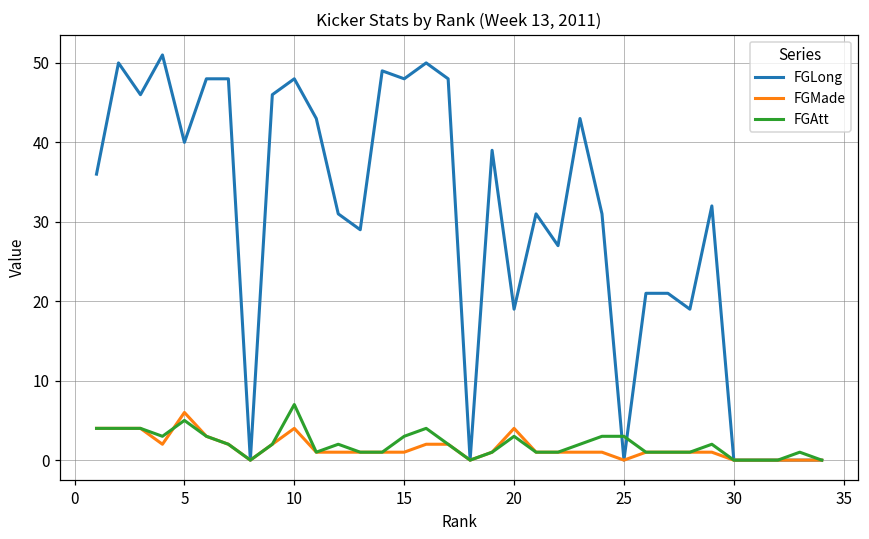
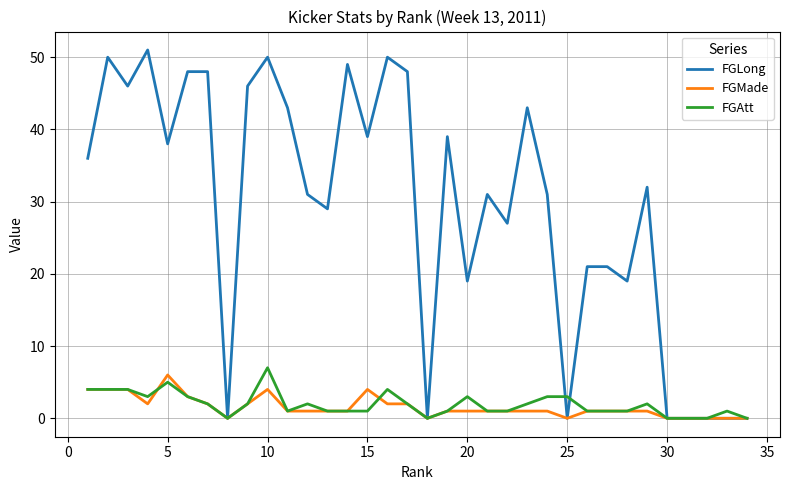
  {
    "FGLong": {
-     "5": 40,
-     "10": 48,
-     "15": 48,
+     "5": 38,
+     "10": 50,
+     "15": 39,
      "20": 19
    },
    "FGMade": {
      "5": 6,
      "10": 4,
-     "15": 1,
-     "20": 4
+     "15": 4,
+     "20": 1
    },
    "FGAtt": {
      "5": 5,
      "10": 7,
-     "15": 3,
+     "15": 1,
      "20": 3,
      "25": 3
    }
  }
